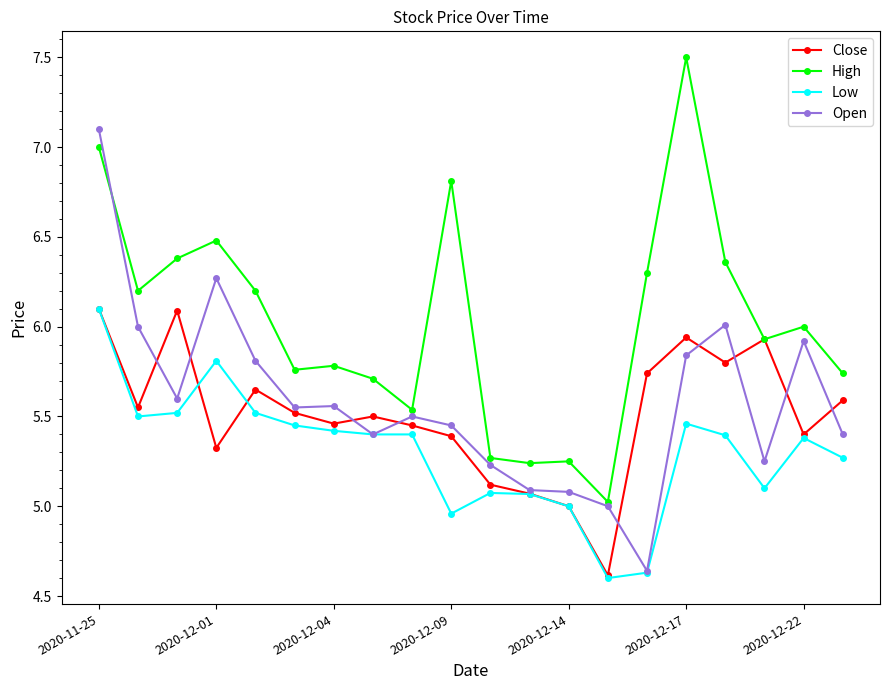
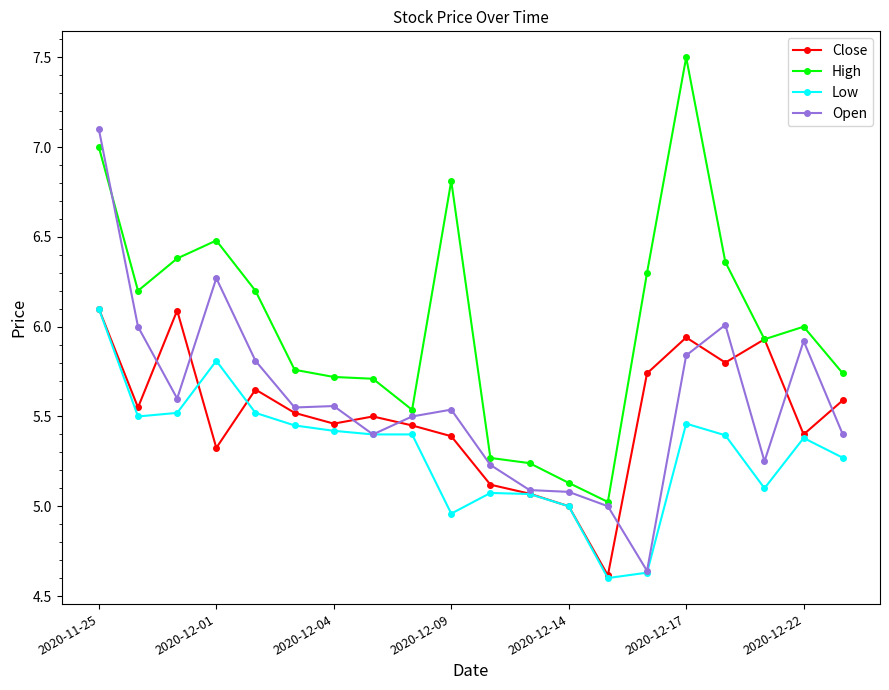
  {
    "Close": {
      "2020-12-01": 5.32,
      "2020-12-04": 5.46,
      "2020-12-09": 5.39,
      "2020-12-17": 5.94,
      "2020-12-22": 5.40
    },
    "High": {
      "2020-11-25": 7.00,
      "2020-12-01": 6.48,
-     "2020-12-04": 5.78,
+     "2020-12-04": 5.72,
      "2020-12-09": 6.81,
-     "2020-12-14": 5.25,
+     "2020-12-14": 5.13,
      "2020-12-17": 7.50,
      "2020-12-22": 6.00
    },
    "Low": {
      "2020-12-01": 5.81,
      "2020-12-04": 5.42,
      "2020-12-09": 4.96,
      "2020-12-17": 5.46,
      "2020-12-22": 5.38
    },
    "Open": {
      "2020-11-25": 7.10,
      "2020-12-01": 6.27,
      "2020-12-04": 5.56,
-     "2020-12-09": 5.45,
+     "2020-12-09": 5.54,
      "2020-12-14": 5.08,
      "2020-12-17": 5.84,
      "2020-12-22": 5.92
    }
  }
